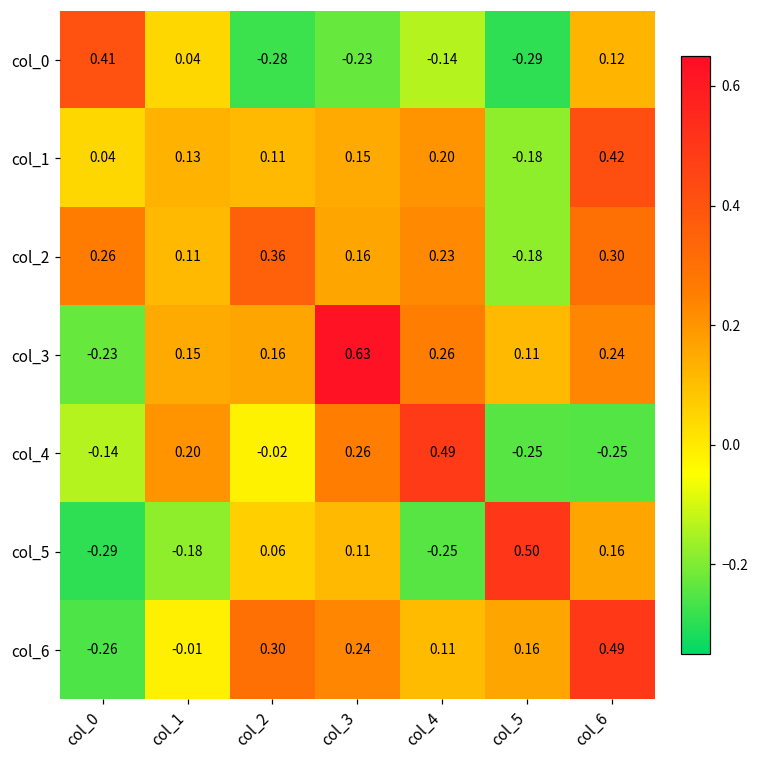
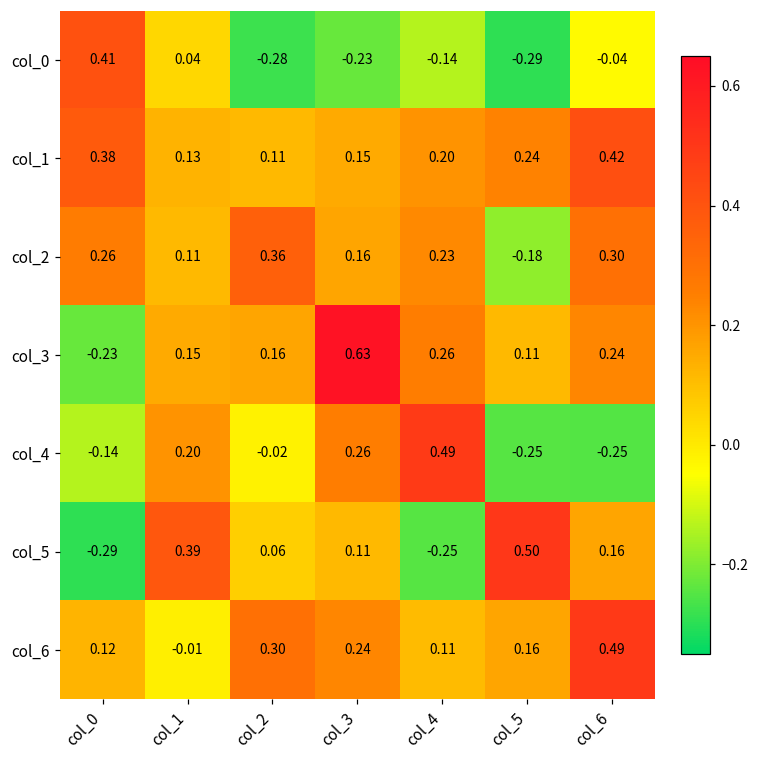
  {
    "col_0": {
      "col_0": 0.41,
      "col_1": 0.04,
      "col_2": -0.28,
      "col_3": -0.23,
      "col_4": -0.14,
      "col_5": -0.29,
-     "col_6": 0.12
+     "col_6": -0.04
    },
    "col_1": {
-     "col_0": 0.04,
+     "col_0": 0.38,
      "col_1": 0.13,
      "col_2": 0.11,
      "col_3": 0.15,
      "col_4": 0.20,
-     "col_5": -0.18,
+     "col_5": 0.24,
      "col_6": 0.42
    },
    "col_2": {
      "col_0": 0.26,
      "col_1": 0.11,
      "col_2": 0.36,
      "col_3": 0.16,
      "col_4": 0.23,
      "col_5": -0.18,
      "col_6": 0.30
    },
    "col_3": {
      "col_0": -0.23,
      "col_1": 0.15,
      "col_2": 0.16,
      "col_3": 0.63,
      "col_4": 0.26,
      "col_5": 0.11,
      "col_6": 0.24
    },
    "col_4": {
      "col_0": -0.14,
      "col_1": 0.20,
      "col_2": -0.02,
      "col_3": 0.26,
      "col_4": 0.49,
      "col_5": -0.25,
      "col_6": -0.25
    },
    "col_5": {
      "col_0": -0.29,
-     "col_1": -0.18,
+     "col_1": 0.39,
      "col_2": 0.06,
      "col_3": 0.11,
      "col_4": -0.25,
      "col_5": 0.50,
      "col_6": 0.16
    },
    "col_6": {
-     "col_0": -0.26,
+     "col_0": 0.12,
      "col_1": -0.01,
      "col_2": 0.30,
      "col_3": 0.24,
      "col_4": 0.11,
      "col_5": 0.16,
      "col_6": 0.49
    }
  }
